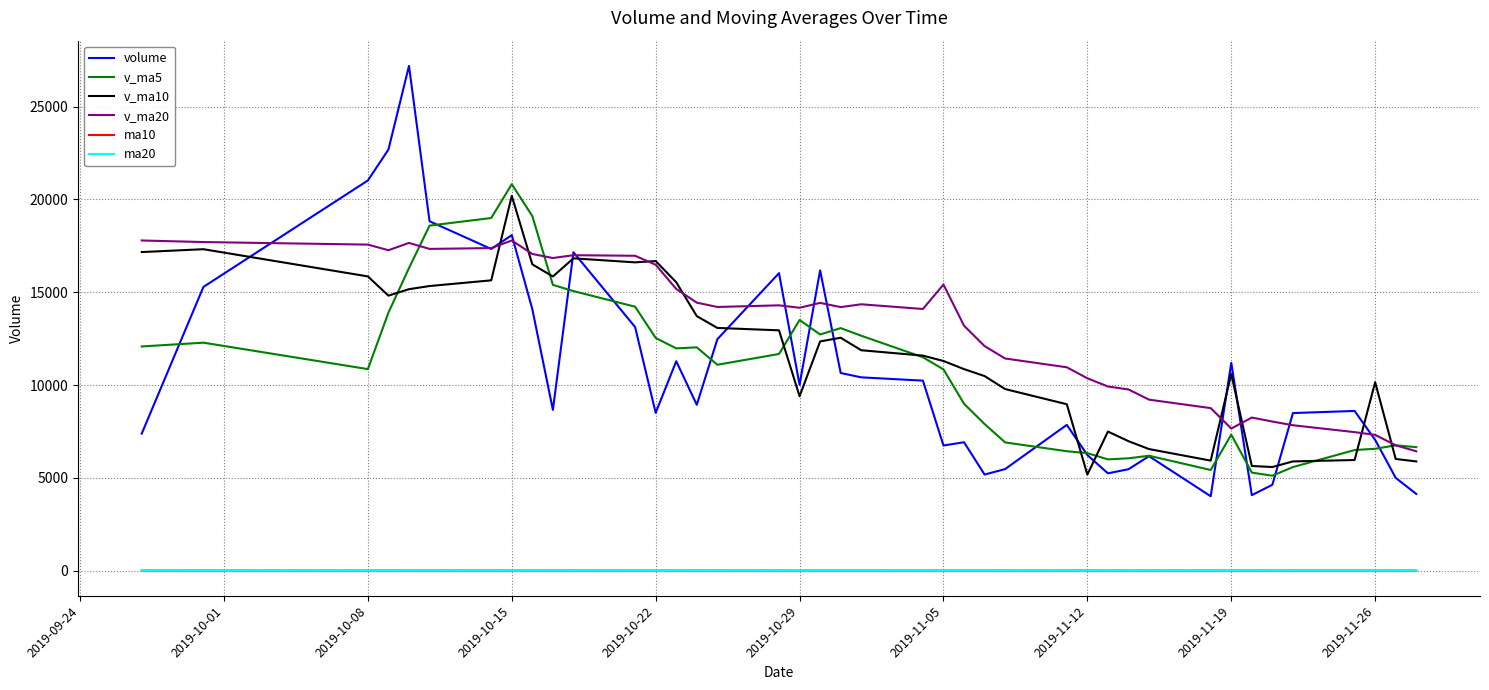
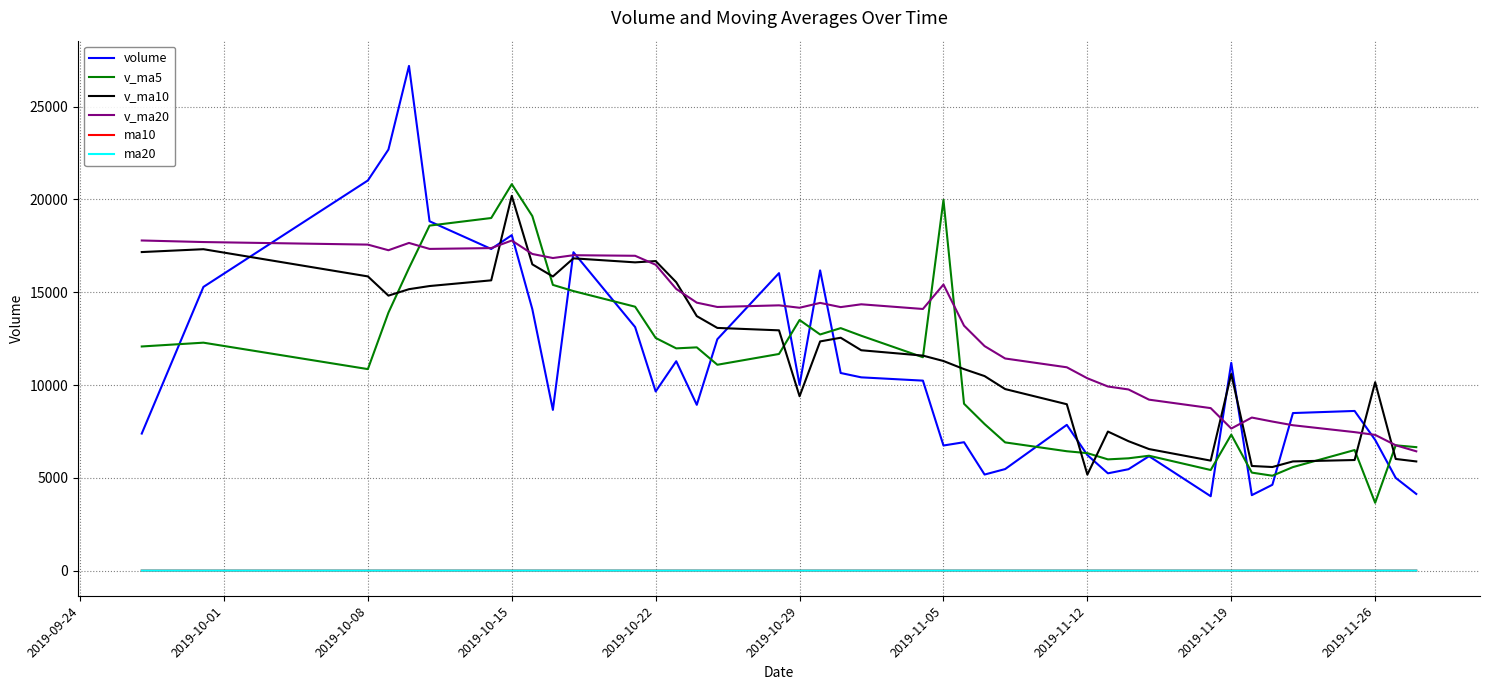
  {
    "volume": {
      "2019-10-08": 21000,
      "2019-10-15": 18100,
-     "2019-10-22": 8500,
+     "2019-10-22": 9700,
      "2019-10-29": 10000,
      "2019-11-05": 6700,
      "2019-11-19": 11200,
      "2019-11-26": 7000
    },
    "v_ma5": {
      "2019-10-08": 10900,
      "2019-10-15": 20800,
      "2019-10-22": 12500,
      "2019-10-29": 13500,
-     "2019-11-05": 10800,
+     "2019-11-05": 20000,
      "2019-11-19": 7300,
-     "2019-11-26": 6600
+     "2019-11-26": 3700
    },
    "v_ma10": {
      "2019-10-08": 15900,
      "2019-10-15": 20200,
      "2019-10-22": 16700,
      "2019-10-29": 9400,
      "2019-11-05": 11300,
      "2019-11-12": 5200,
      "2019-11-19": 10600,
      "2019-11-26": 10200
    },
    "v_ma20": {
      "2019-10-08": 17600,
      "2019-10-15": 17800,
      "2019-10-22": 16500,
      "2019-10-29": 14200,
      "2019-11-05": 15400,
      "2019-11-12": 10400,
      "2019-11-19": 7700,
      "2019-11-26": 7300
    },
    "ma20": {
      "2019-10-08": 0,
      "2019-10-15": 0,
      "2019-10-22": 0,
      "2019-10-29": 0,
      "2019-11-05": 0,
      "2019-11-12": 0,
      "2019-11-19": 0,
      "2019-11-26": 0
    }
  }
